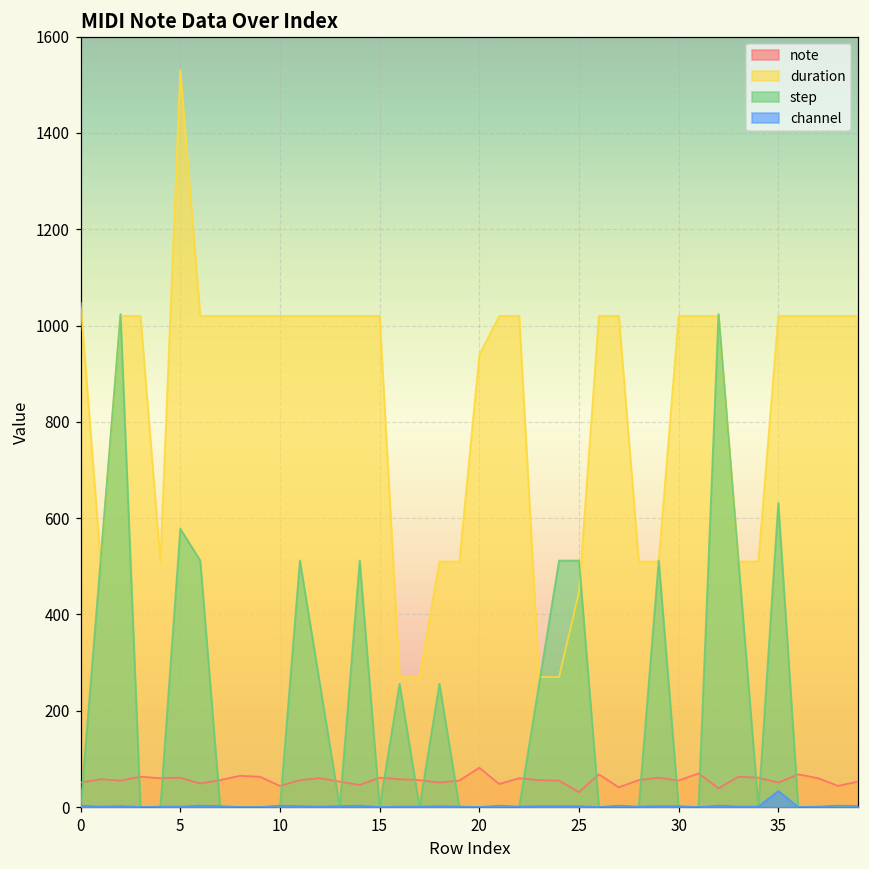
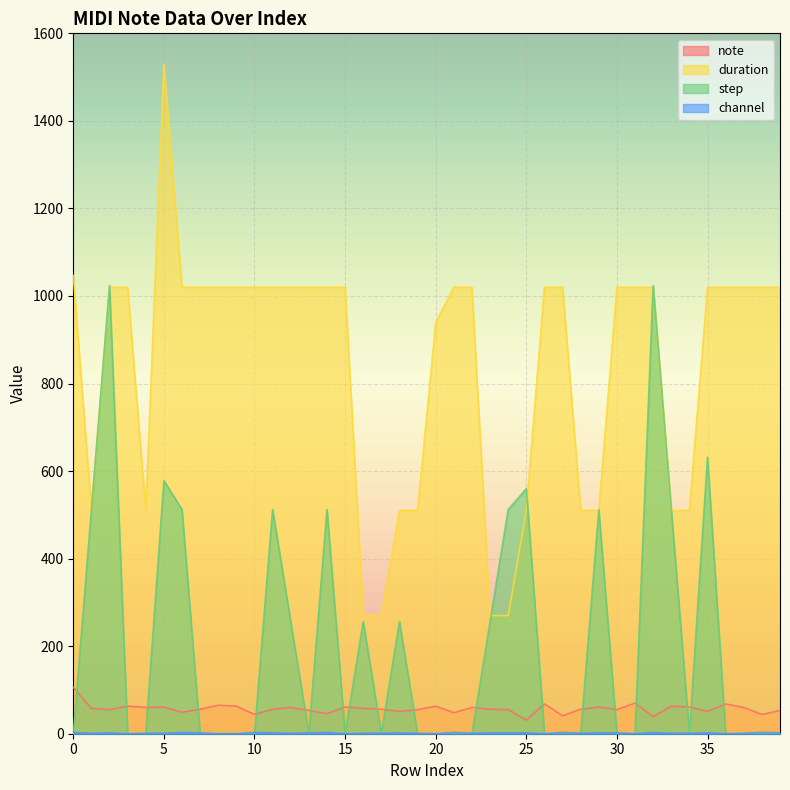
  {
    "note": {
-     "0": 50,
+     "0": 110,
      "5": 60,
      "10": 40,
      "15": 60,
-     "20": 80,
+     "20": 60,
      "25": 30,
      "30": 60,
      "35": 50
    },
    "duration": {
      "0": 1050,
      "5": 1530,
      "10": 1020,
      "15": 1020,
      "20": 940,
-     "25": 450,
+     "25": 510,
      "30": 1020,
      "35": 1020
    },
    "step": {
      "5": 580,
-     "25": 510,
+     "25": 560,
      "35": 630
    },
    "channel": {
      "5": 0,
      "25": 0,
-     "35": 30
+     "35": 0
    }
  }
